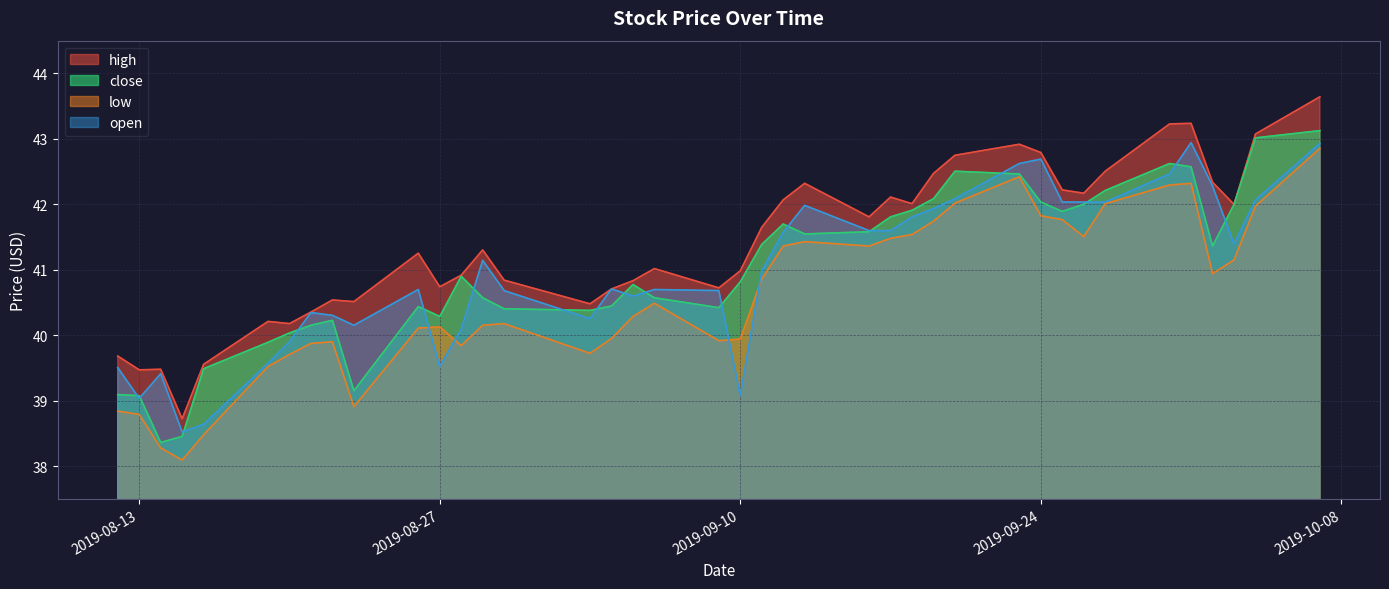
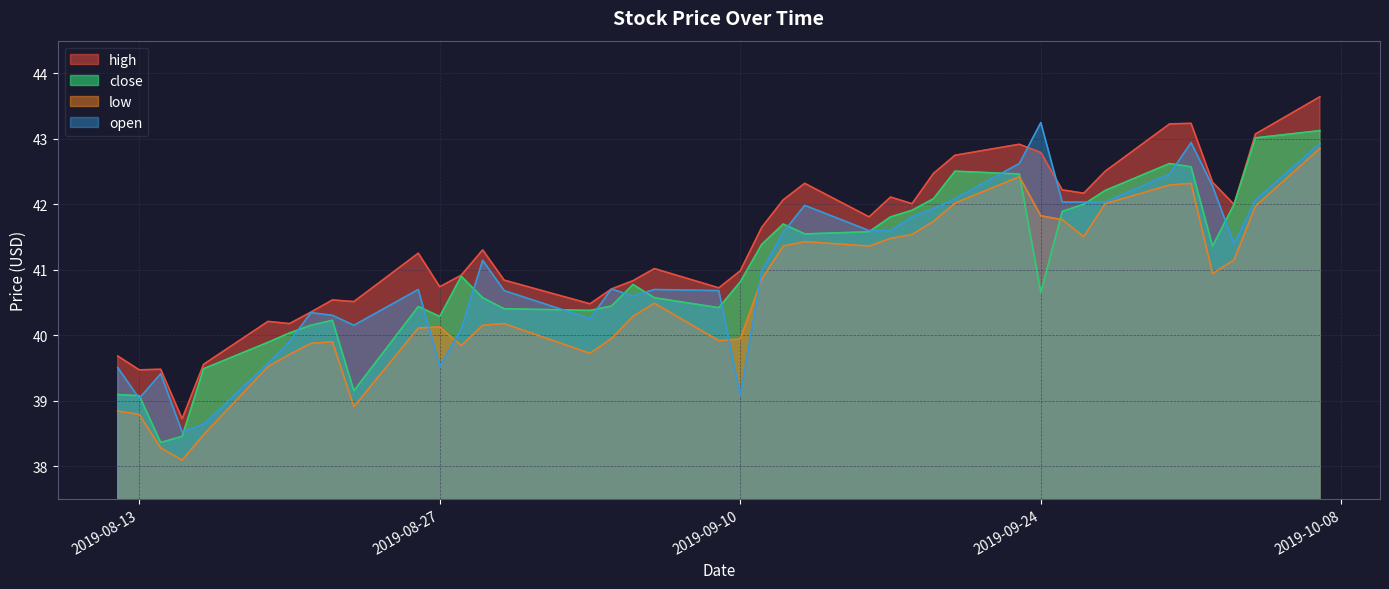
  {
    "close": {
      "2019-08-13": 39.1,
      "2019-08-27": 40.3,
      "2019-09-10": 40.8,
-     "2019-09-24": 42.0
+     "2019-09-24": 40.7
    },
    "open": {
      "2019-08-13": 39.0,
      "2019-08-27": 39.5,
      "2019-09-10": 39.1,
-     "2019-09-24": 42.7
+     "2019-09-24": 43.2
    }
  }
